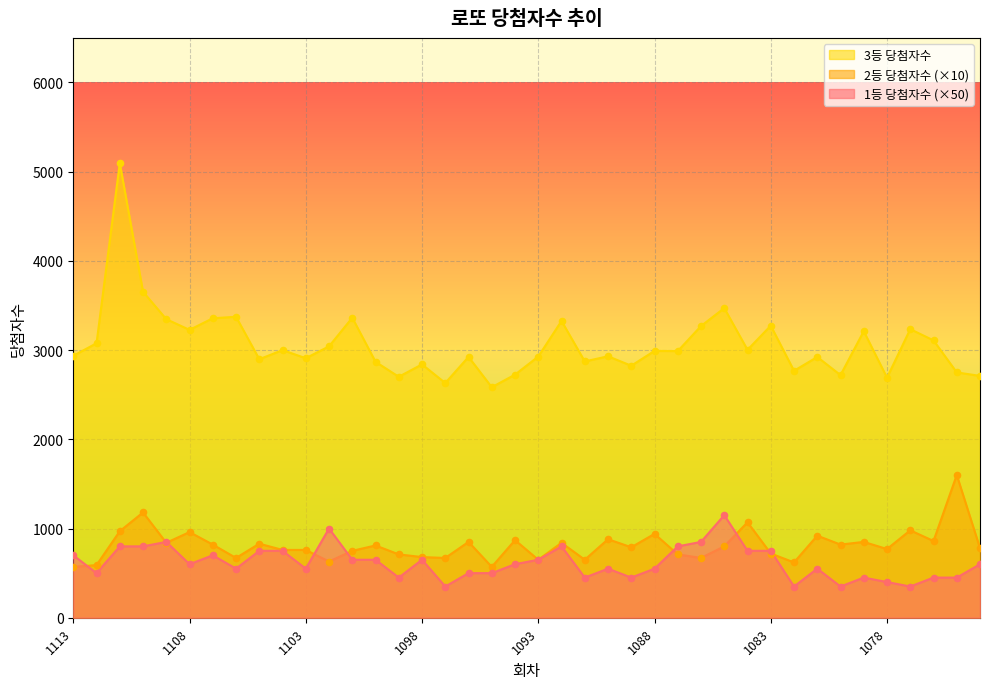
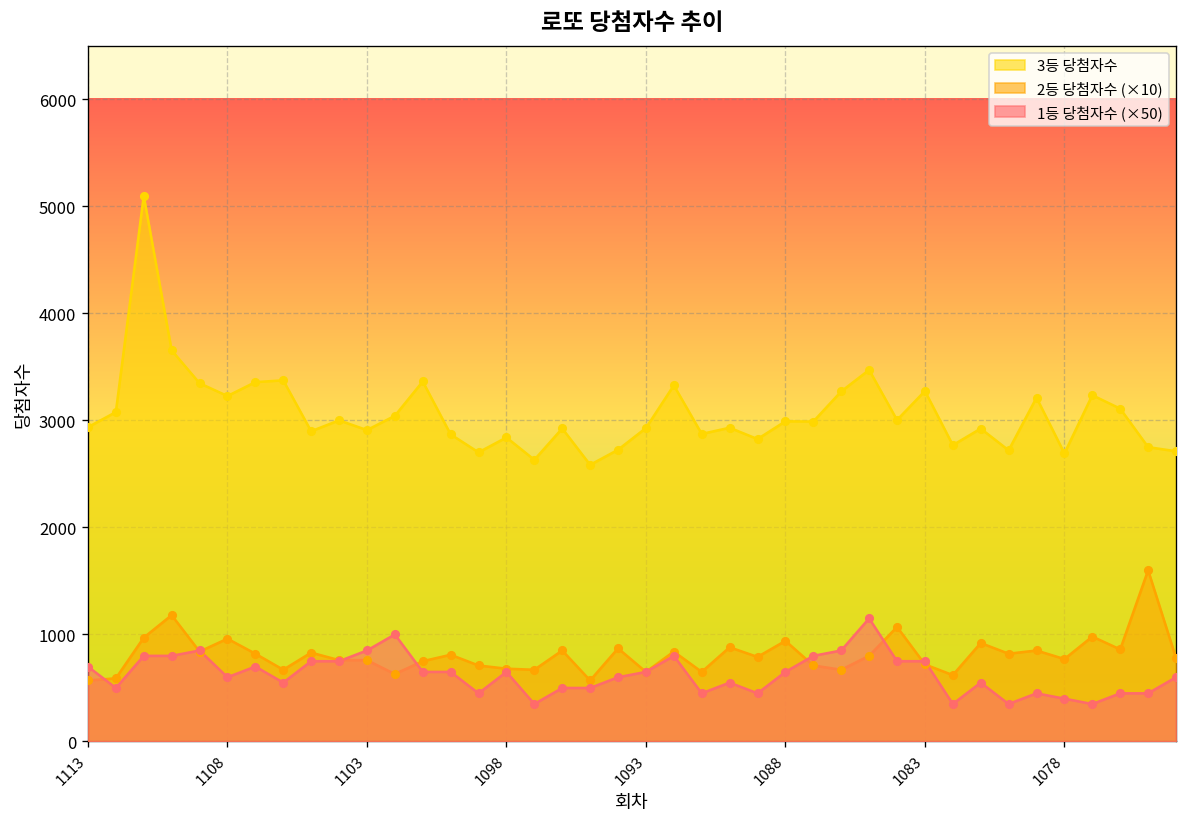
  {
    "1등 당첨자수 (×50)": {
      "1113": 700,
      "1108": 600,
-     "1103": 600,
+     "1103": 900,
      "1098": 700,
-     "1088": 600,
+     "1088": 700,
      "1083": 800,
      "1078": 400
    }
  }
